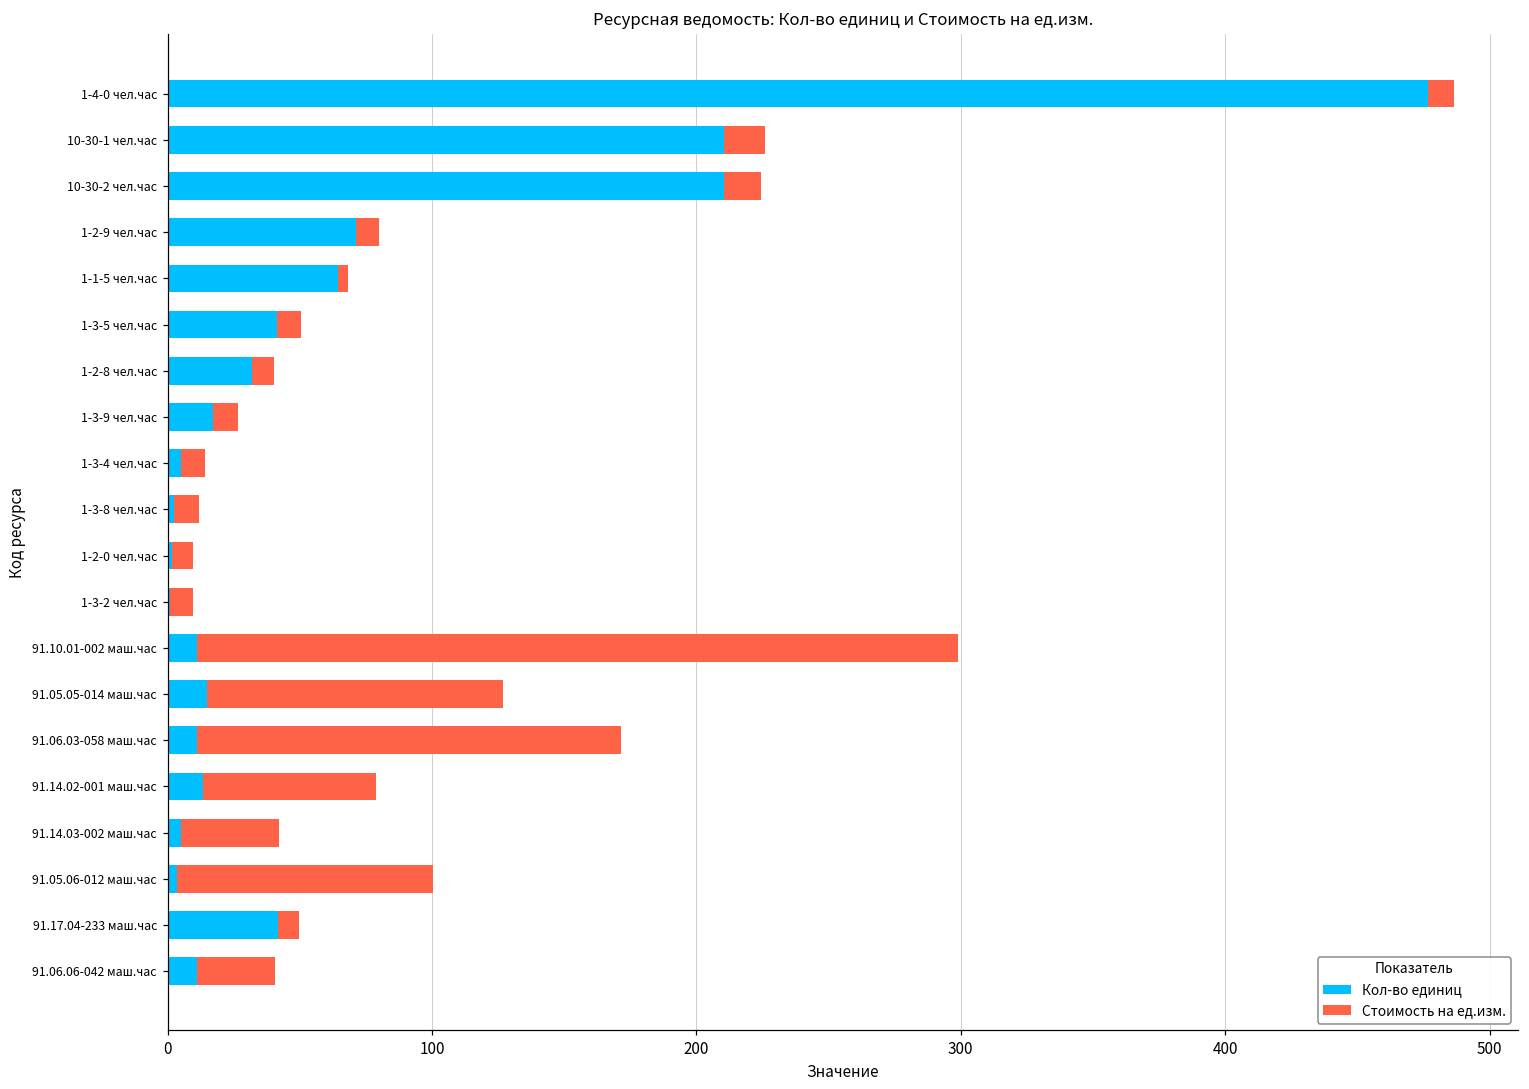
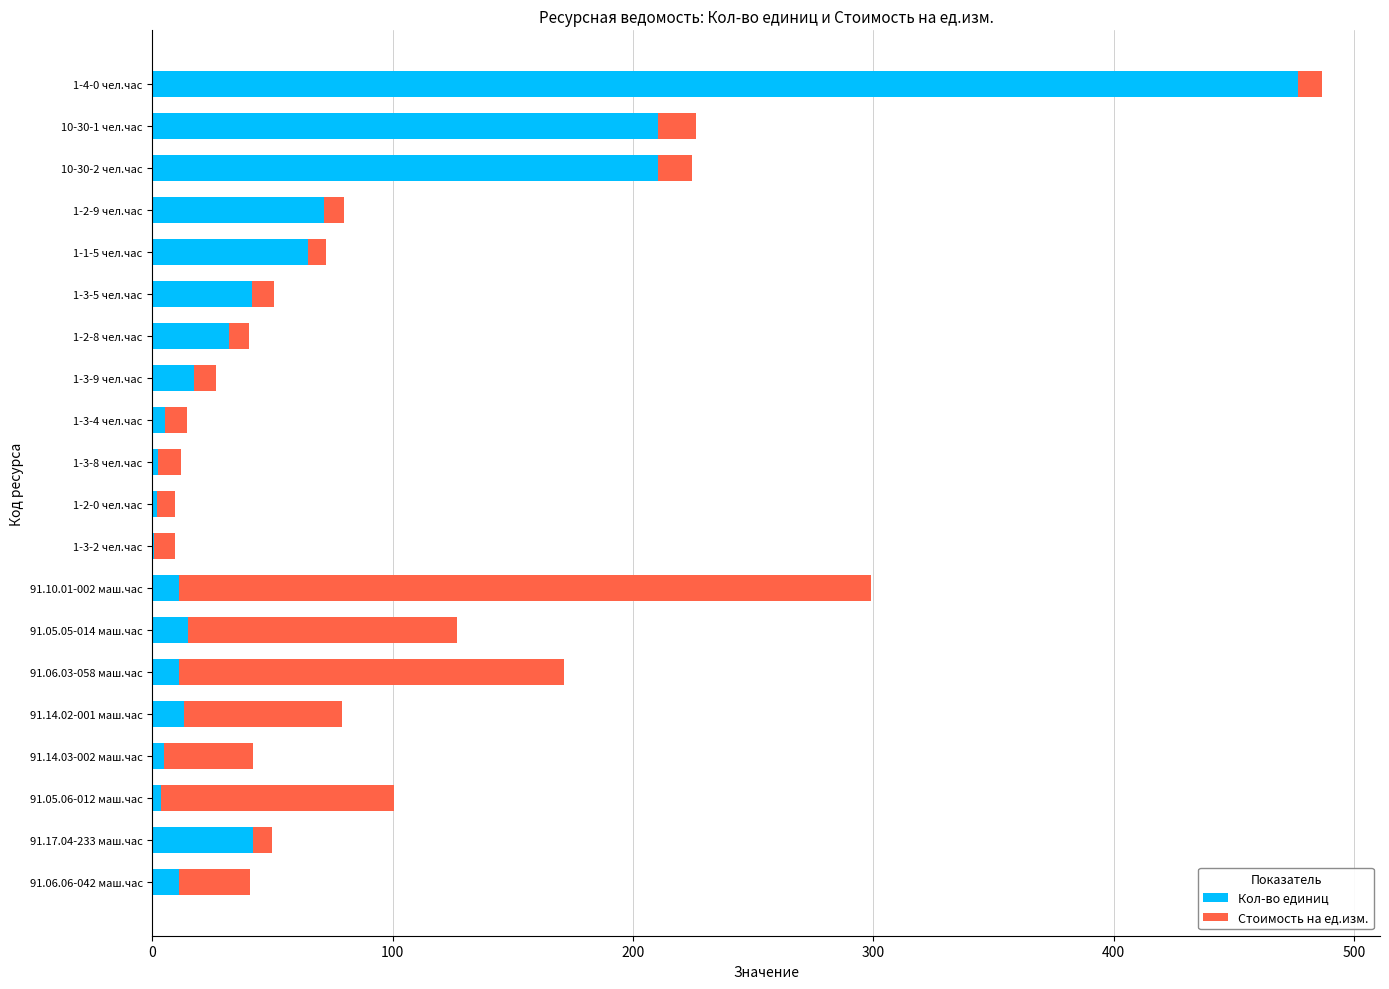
  {
    "Кол-во единиц": {
      "1-4-0 чел.час": 477,
      "10-30-1 чел.час": 211,
      "10-30-2 чел.час": 211,
      "1-2-9 чел.час": 71,
      "1-1-5 чел.час": 65,
      "1-3-5 чел.час": 41,
      "1-2-8 чел.час": 32,
      "1-3-9 чел.час": 17,
      "1-3-4 чел.час": 5,
      "1-3-8 чел.час": 2,
      "1-2-0 чел.час": 2,
      "91.10.01-002 маш.час": 11,
      "91.05.05-014 маш.час": 15,
      "91.06.03-058 маш.час": 11,
      "91.14.02-001 маш.час": 13,
      "91.14.03-002 маш.час": 5,
      "91.05.06-012 маш.час": 4,
      "91.17.04-233 маш.час": 42,
      "91.06.06-042 маш.час": 11
    },
    "Стоимость на ед.изм.": {
      "1-4-0 чел.час": 10,
      "10-30-1 чел.час": 15,
      "10-30-2 чел.час": 14,
      "1-2-9 чел.час": 8,
-     "1-1-5 чел.час": 4,
+     "1-1-5 чел.час": 8,
      "1-3-5 чел.час": 9,
      "1-2-8 чел.час": 8,
      "1-3-9 чел.час": 10,
      "1-3-4 чел.час": 9,
      "1-3-8 чел.час": 9,
      "1-2-0 чел.час": 8,
      "1-3-2 чел.час": 9,
      "91.10.01-002 маш.час": 288,
      "91.05.05-014 маш.час": 112,
      "91.06.03-058 маш.час": 160,
      "91.14.02-001 маш.час": 66,
      "91.14.03-002 маш.час": 37,
      "91.05.06-012 маш.час": 97,
      "91.17.04-233 маш.час": 8,
      "91.06.06-042 маш.час": 30
    }
  }
